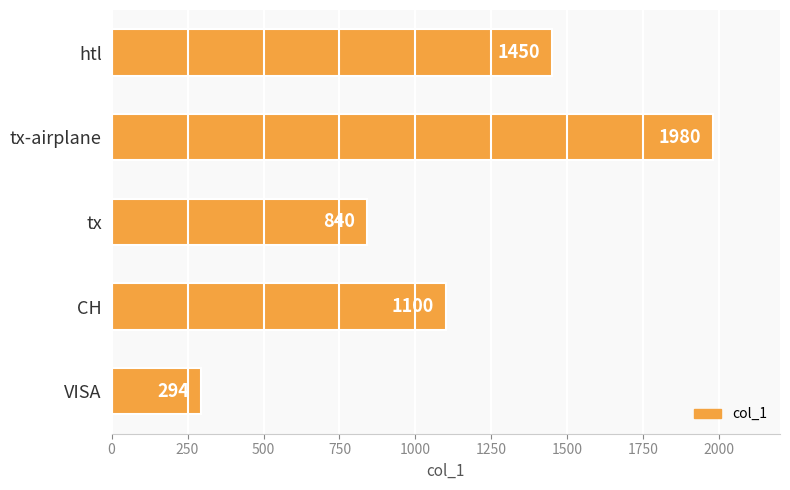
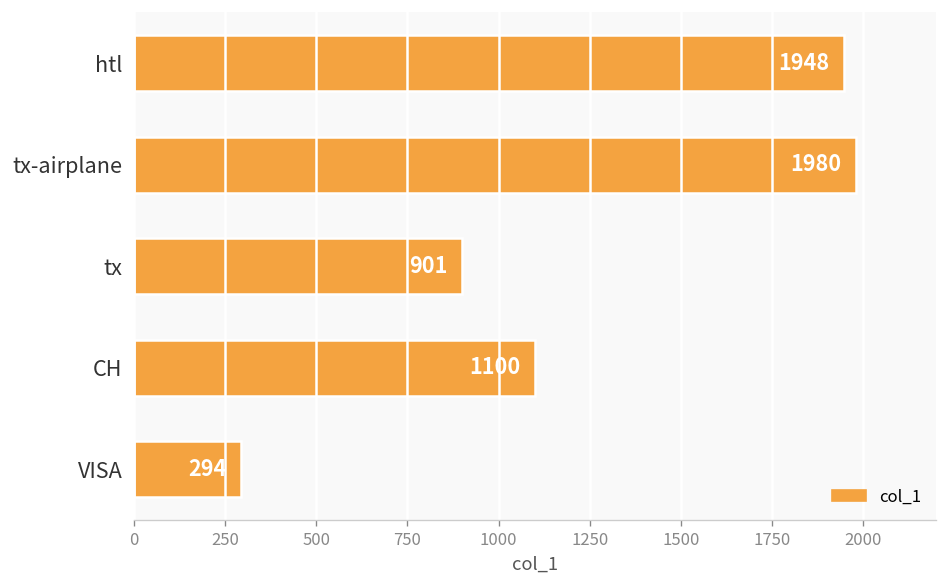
  {
-   "htl": 1450,
+   "htl": 1948,
    "tx-airplane": 1980,
-   "tx": 840,
+   "tx": 901,
    "CH": 1100,
    "VISA": 294
  }
